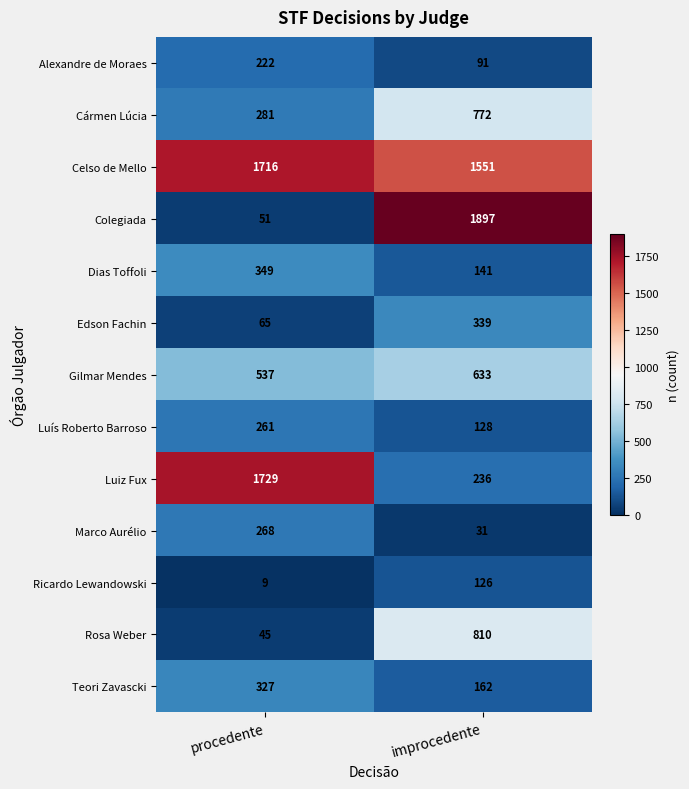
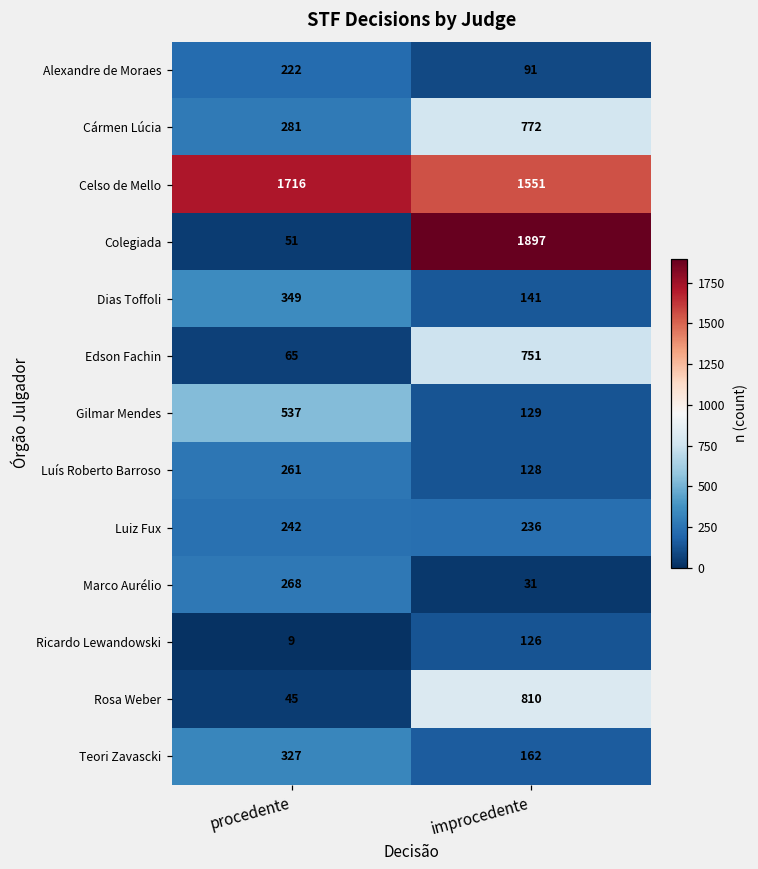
  {
    "Alexandre de Moraes": {
      "procedente": 222,
      "improcedente": 91
    },
    "Cármen Lúcia": {
      "procedente": 281,
      "improcedente": 772
    },
    "Celso de Mello": {
      "procedente": 1716,
      "improcedente": 1551
    },
    "Colegiada": {
      "procedente": 51,
      "improcedente": 1897
    },
    "Dias Toffoli": {
      "procedente": 349,
      "improcedente": 141
    },
    "Edson Fachin": {
      "procedente": 65,
-     "improcedente": 339
+     "improcedente": 751
    },
    "Gilmar Mendes": {
      "procedente": 537,
-     "improcedente": 633
+     "improcedente": 129
    },
    "Luís Roberto Barroso": {
      "procedente": 261,
      "improcedente": 128
    },
    "Luiz Fux": {
-     "procedente": 1729,
+     "procedente": 242,
      "improcedente": 236
    },
    "Marco Aurélio": {
      "procedente": 268,
      "improcedente": 31
    },
    "Ricardo Lewandowski": {
      "procedente": 9,
      "improcedente": 126
    },
    "Rosa Weber": {
      "procedente": 45,
      "improcedente": 810
    },
    "Teori Zavascki": {
      "procedente": 327,
      "improcedente": 162
    }
  }
